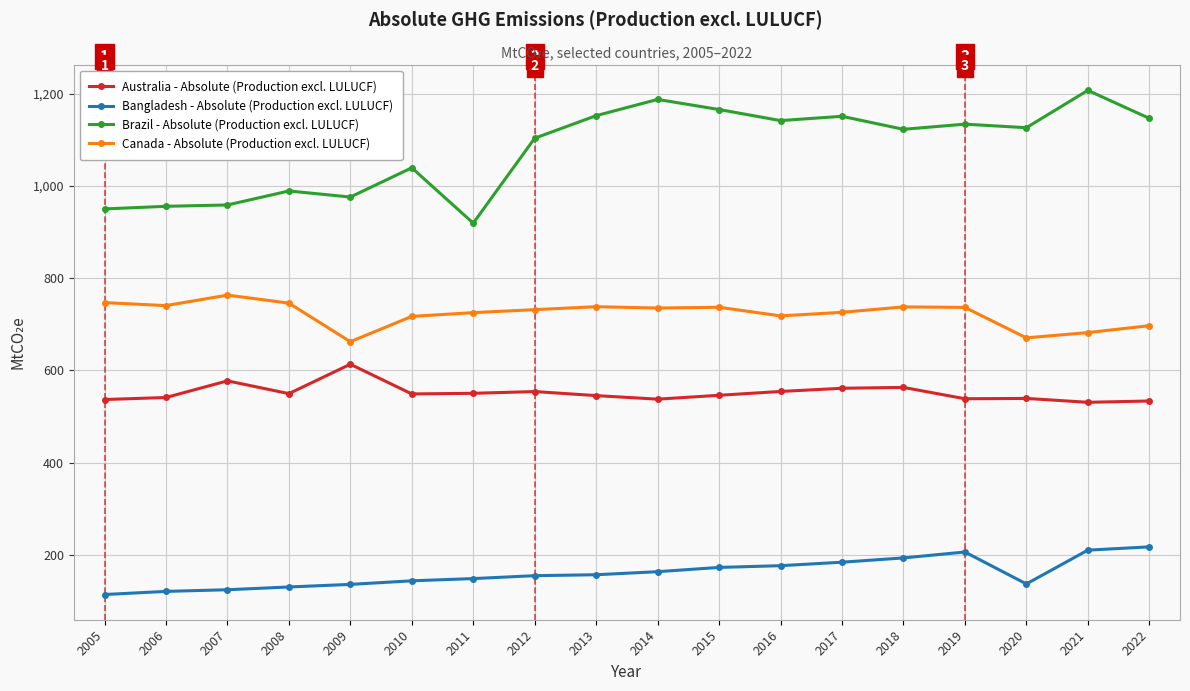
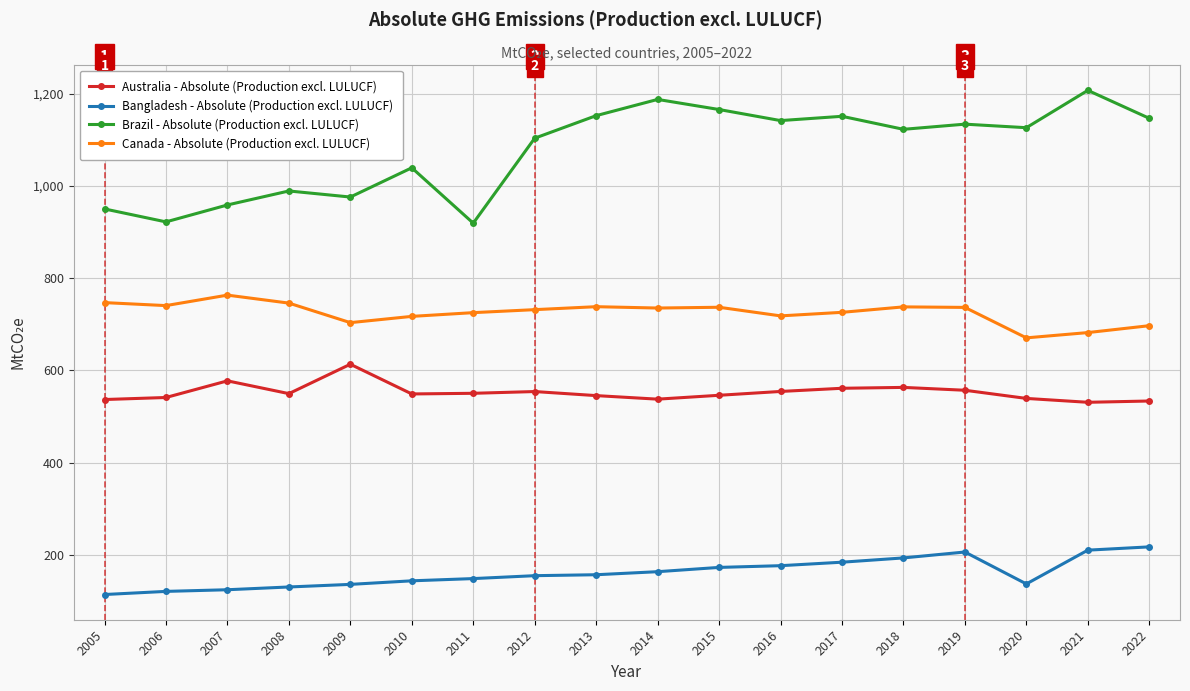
  {
    "Australia - Absolute (Production excl. LULUCF)": {
      "2005": "540",
      "2006": "540",
      "2007": "580",
      "2008": "550",
      "2009": "610",
      "2010": "550",
      "2011": "550",
      "2012": "550",
      "2013": "550",
      "2014": "540",
      "2015": "550",
      "2016": "550",
      "2017": "560",
      "2018": "560",
-     "2019": "540",
+     "2019": "560",
      "2020": "540",
      "2021": "530",
      "2022": "530"
    },
    "Bangladesh - Absolute (Production excl. LULUCF)": {
      "2005": "110",
      "2006": "120",
      "2007": "120",
      "2008": "130",
      "2009": "140",
      "2010": "140",
      "2011": "150",
      "2012": "160",
      "2013": "160",
      "2014": "160",
      "2015": "170",
      "2016": "180",
      "2017": "180",
      "2018": "190",
      "2019": "210",
      "2020": "140",
      "2021": "210",
      "2022": "220"
    },
    "Brazil - Absolute (Production excl. LULUCF)": {
      "2005": "950",
-     "2006": "960",
+     "2006": "920",
      "2007": "960",
      "2008": "990",
      "2009": "980",
      "2010": "1,040",
      "2011": "920",
      "2012": "1,100",
      "2013": "1,150",
      "2014": "1,190",
      "2015": "1,170",
      "2016": "1,140",
      "2017": "1,150",
      "2018": "1,120",
      "2019": "1,130",
      "2020": "1,130",
      "2021": "1,210",
      "2022": "1,150"
    },
    "Canada - Absolute (Production excl. LULUCF)": {
      "2005": "750",
      "2006": "740",
      "2007": "760",
      "2008": "750",
-     "2009": "660",
+     "2009": "700",
      "2010": "720",
      "2011": "730",
      "2012": "730",
      "2013": "740",
      "2014": "740",
      "2015": "740",
      "2016": "720",
      "2017": "730",
      "2018": "740",
      "2019": "740",
      "2020": "670",
      "2021": "680",
      "2022": "700"
    }
  }
